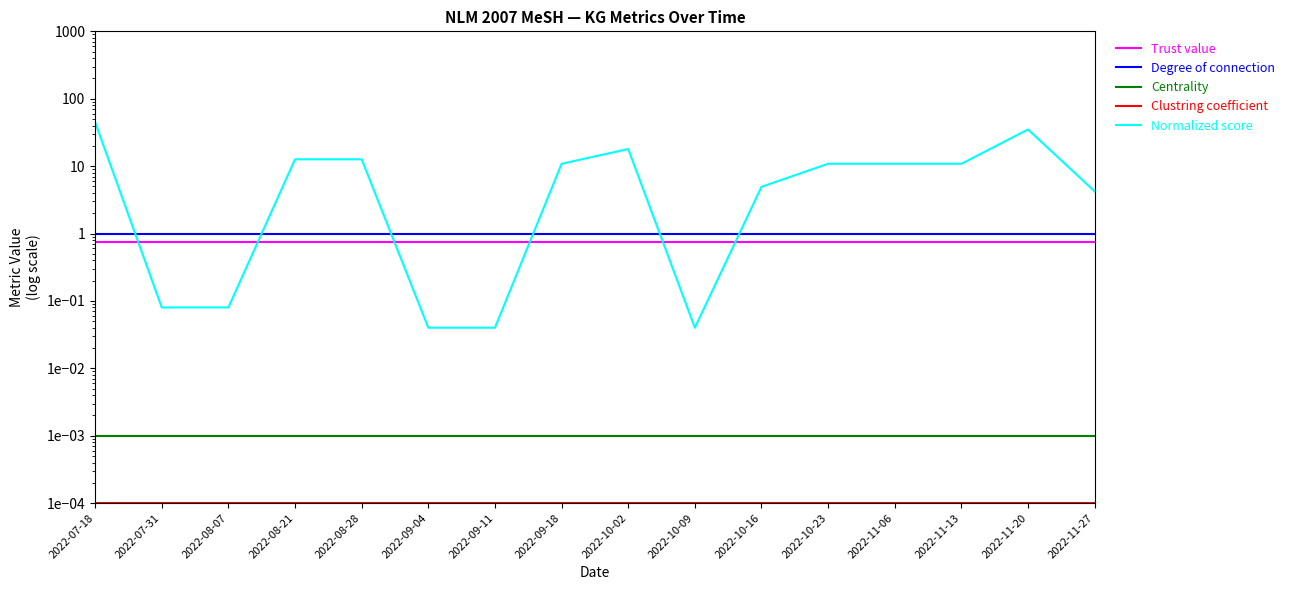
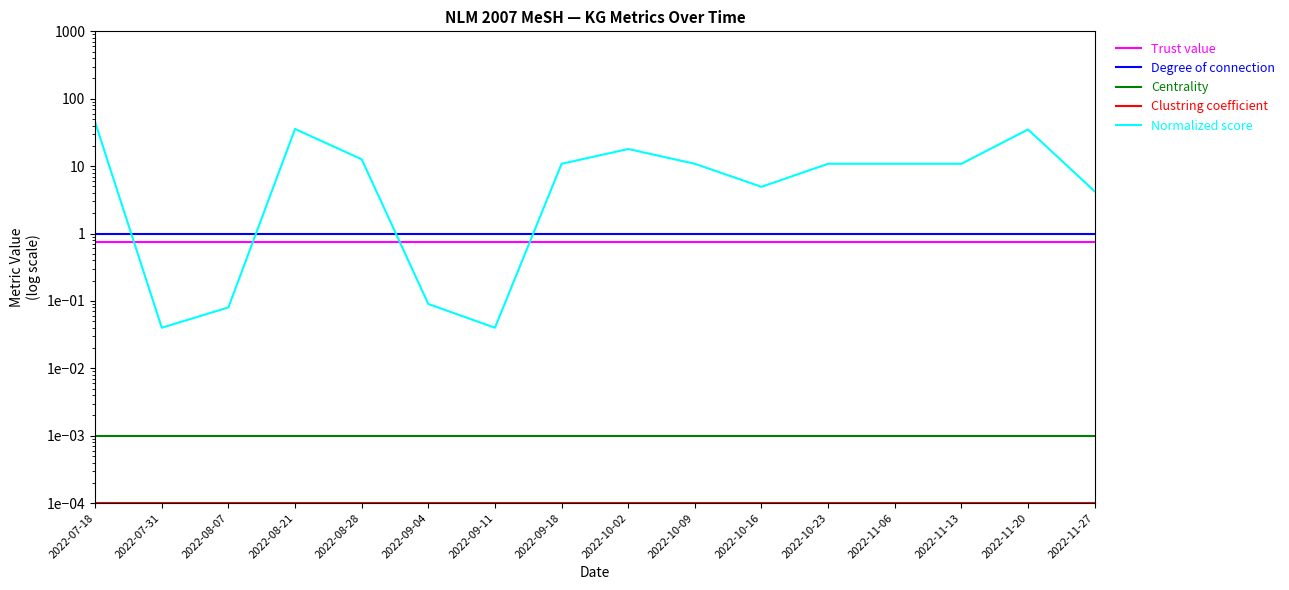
  {
    "Trust value": {
      "2022-07-18": 0.8,
      "2022-07-31": 0.8,
      "2022-08-07": 0.8,
      "2022-08-21": 0.8,
      "2022-08-28": 0.8,
      "2022-09-04": 0.8,
      "2022-09-11": 0.8,
      "2022-09-18": 0.8,
      "2022-10-02": 0.8,
      "2022-10-09": 0.8,
      "2022-10-16": 0.8,
      "2022-10-23": 0.8,
      "2022-11-06": 0.8,
      "2022-11-13": 0.8,
      "2022-11-20": 0.8,
      "2022-11-27": 0.8
    },
    "Degree of connection": {
      "2022-07-18": 1.0,
      "2022-07-31": 1.0,
      "2022-08-07": 1.0,
      "2022-08-21": 1.0,
      "2022-08-28": 1.0,
      "2022-09-04": 1.0,
      "2022-09-11": 1.0,
      "2022-09-18": 1.0,
      "2022-10-02": 1.0,
      "2022-10-09": 1.0,
      "2022-10-16": 1.0,
      "2022-10-23": 1.0,
      "2022-11-06": 1.0,
      "2022-11-13": 1.0,
      "2022-11-20": 1.0,
      "2022-11-27": 1.0
    },
    "Centrality": {
      "2022-07-18": 0.0010,
      "2022-07-31": 0.0010,
      "2022-08-07": 0.0010,
      "2022-08-21": 0.0010,
      "2022-08-28": 0.0010,
      "2022-09-04": 0.0010,
      "2022-09-11": 0.0010,
      "2022-09-18": 0.0010,
      "2022-10-02": 0.0010,
      "2022-10-09": 0.0010,
      "2022-10-16": 0.0010,
      "2022-10-23": 0.0010,
      "2022-11-06": 0.0010,
      "2022-11-13": 0.0010,
      "2022-11-20": 0.0010,
      "2022-11-27": 0.0010
    },
    "Clustring coefficient": {
      "2022-07-18": 0.00010,
      "2022-07-31": 0.00010,
      "2022-08-07": 0.00010,
      "2022-08-21": 0.00010,
      "2022-08-28": 0.00010,
      "2022-09-04": 0.00010,
      "2022-09-11": 0.00010,
      "2022-09-18": 0.00010,
      "2022-10-02": 0.00010,
      "2022-10-09": 0.00010,
      "2022-10-16": 0.00010,
      "2022-10-23": 0.00010,
      "2022-11-06": 0.00010,
      "2022-11-13": 0.00010,
      "2022-11-20": 0.00010,
      "2022-11-27": 0.00010
    },
    "Normalized score": {
      "2022-07-18": 40,
-     "2022-07-31": 0.08,
+     "2022-07-31": 0.04,
      "2022-08-07": 0.08,
-     "2022-08-21": 13,
+     "2022-08-21": 40,
      "2022-08-28": 13,
-     "2022-09-04": 0.04,
+     "2022-09-04": 0.09,
      "2022-09-11": 0.04,
      "2022-09-18": 11,
      "2022-10-02": 18,
-     "2022-10-09": 0.04,
+     "2022-10-09": 11,
      "2022-10-16": 5,
      "2022-10-23": 11,
      "2022-11-06": 11,
      "2022-11-13": 11,
      "2022-11-20": 30,
      "2022-11-27": 4
    }
  }
